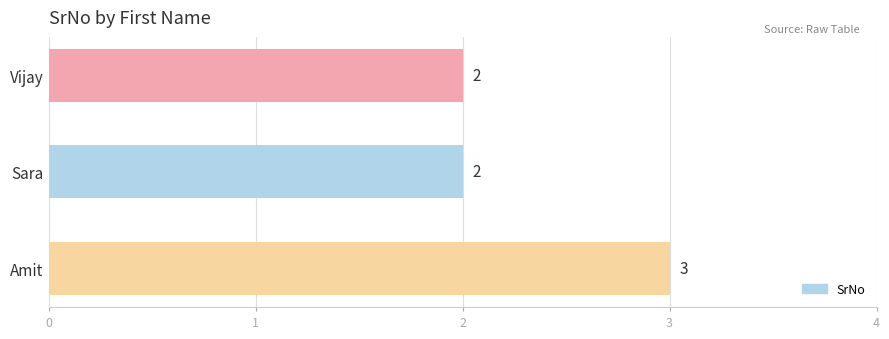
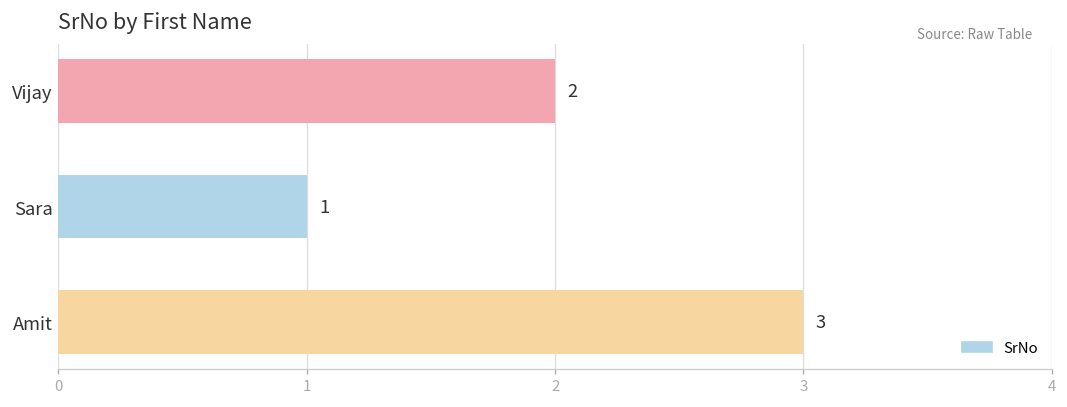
  {
    "Vijay": 2,
-   "Sara": 2,
+   "Sara": 1,
    "Amit": 3
  }
